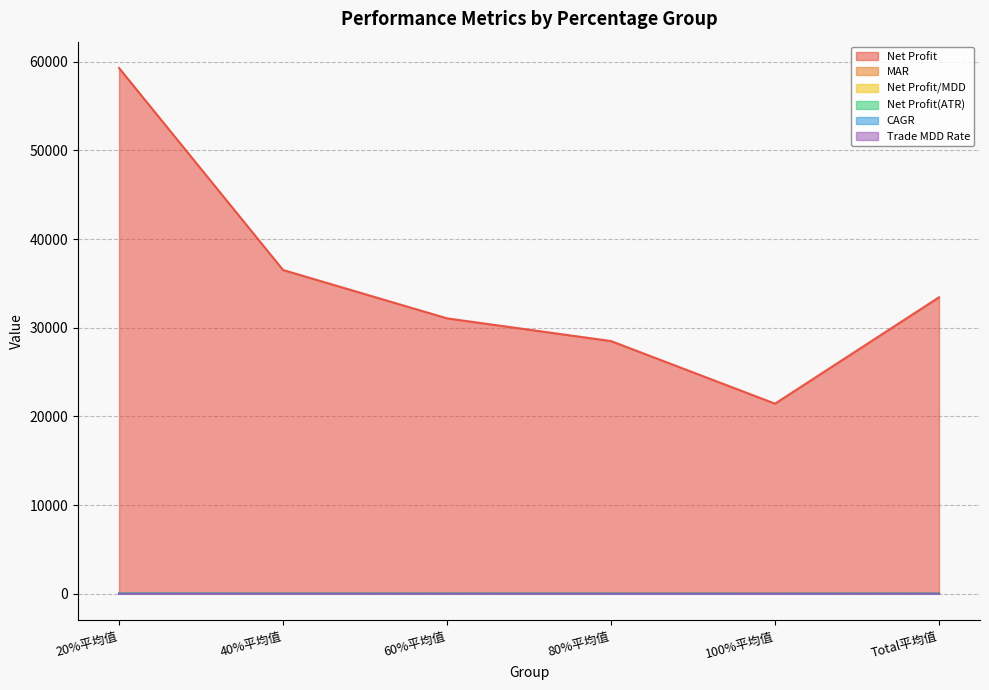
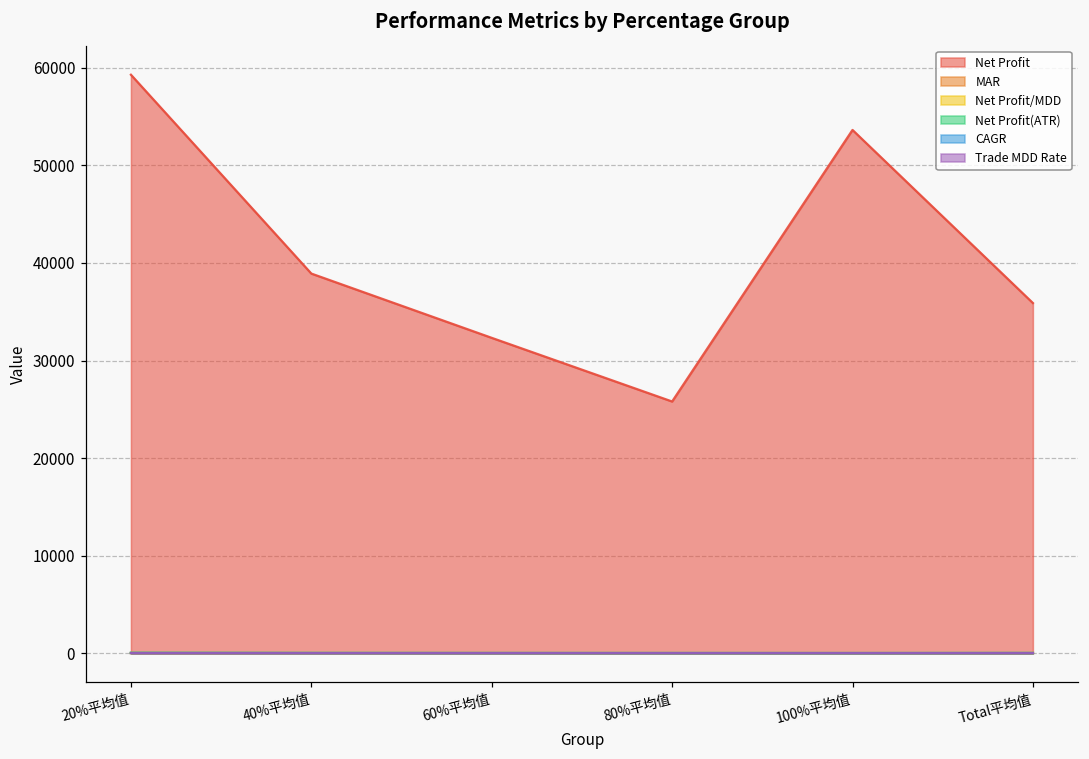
  {
    "Net Profit": {
      "20%平均值": 59000,
-     "40%平均值": 37000,
-     "60%平均值": 31000,
-     "80%平均值": 29000,
-     "100%平均值": 21000,
-     "Total平均值": 33000
+     "40%平均值": 39000,
+     "60%平均值": 32000,
+     "80%平均值": 26000,
+     "100%平均值": 54000,
+     "Total平均值": 36000
    },
    "Trade MDD Rate": {
      "20%平均值": 0,
      "40%平均值": 0,
      "60%平均值": 0,
      "80%平均值": 0,
      "100%平均值": 0,
      "Total平均值": 0
    }
  }
